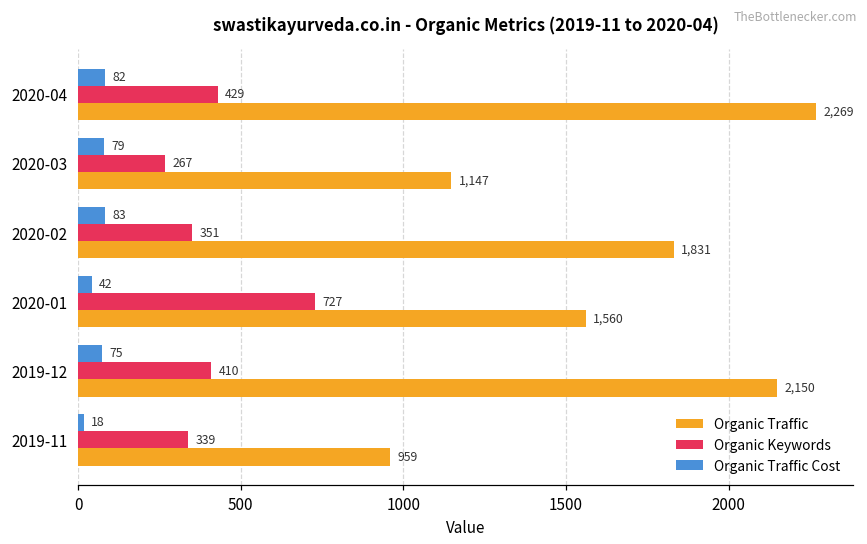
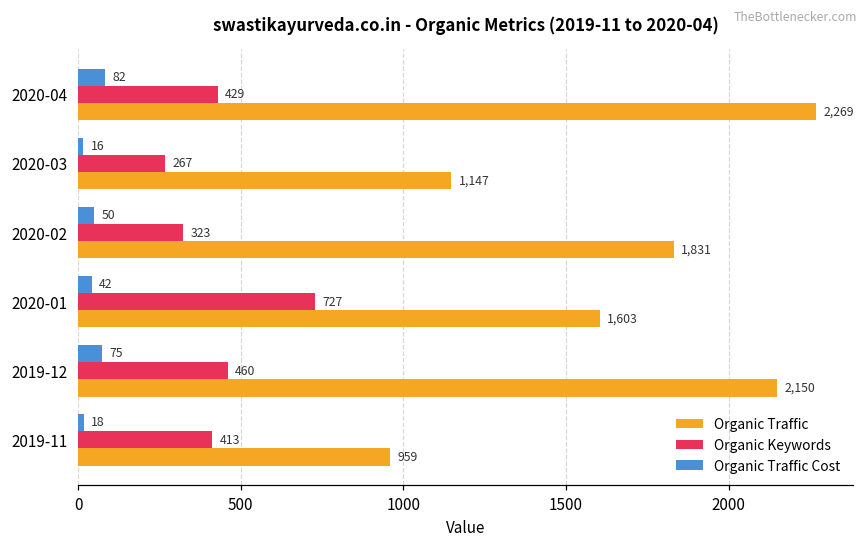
  {
    "Organic Traffic": {
      "2020-04": "2,269",
      "2020-03": "1,147",
      "2020-02": "1,831",
-     "2020-01": "1,560",
+     "2020-01": "1,603",
      "2019-12": "2,150",
      "2019-11": "959"
    },
    "Organic Keywords": {
      "2020-04": "429",
      "2020-03": "267",
-     "2020-02": "351",
+     "2020-02": "323",
      "2020-01": "727",
-     "2019-12": "410",
-     "2019-11": "339"
+     "2019-12": "460",
+     "2019-11": "413"
    },
    "Organic Traffic Cost": {
      "2020-04": "82",
-     "2020-03": "79",
-     "2020-02": "83",
+     "2020-03": "16",
+     "2020-02": "50",
      "2020-01": "42",
      "2019-12": "75",
      "2019-11": "18"
    }
  }
